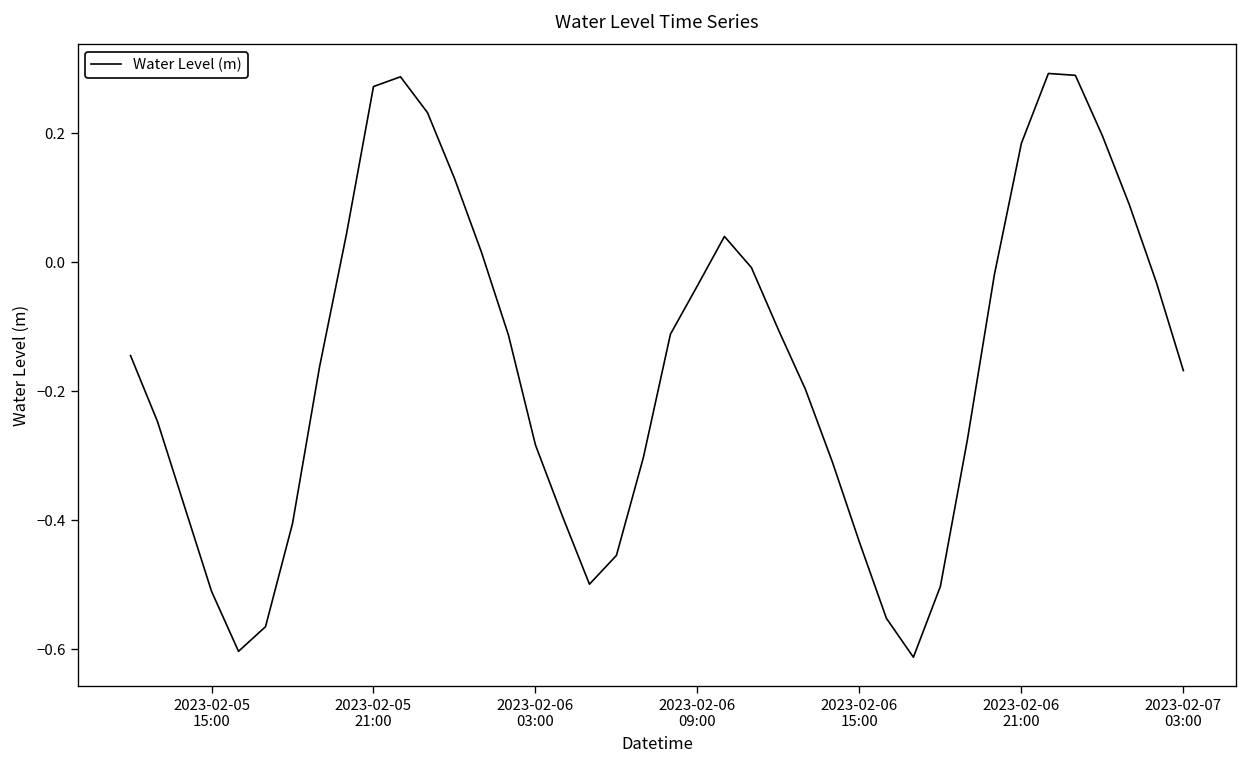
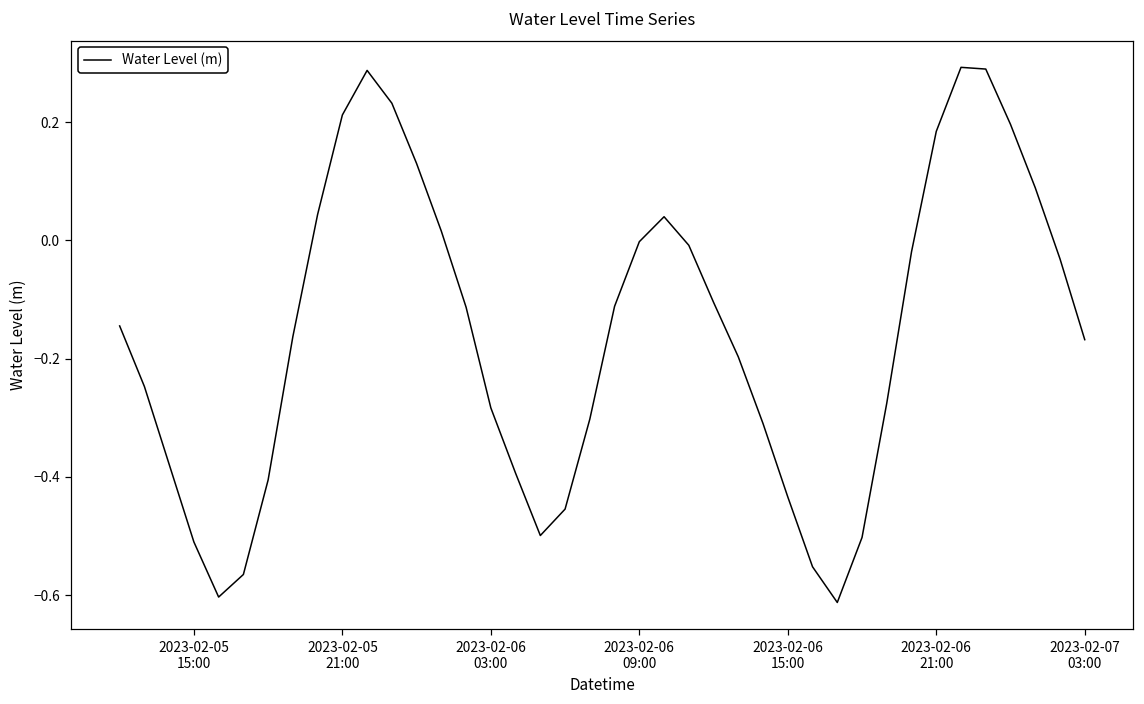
  {
    "2023-02-05 15:00": -0.51,
-   "2023-02-05 21:00": 0.27,
+   "2023-02-05 21:00": 0.21,
    "2023-02-06 03:00": -0.28,
-   "2023-02-06 09:00": -0.04,
+   "2023-02-06 09:00": 0.00,
    "2023-02-06 15:00": -0.43,
    "2023-02-06 21:00": 0.18,
    "2023-02-07 03:00": -0.17
  }
